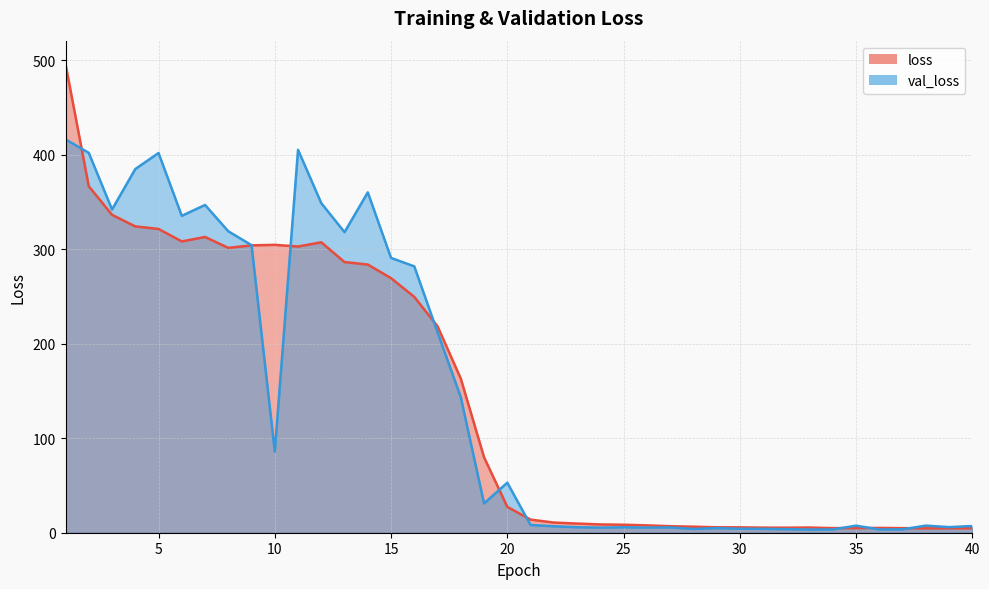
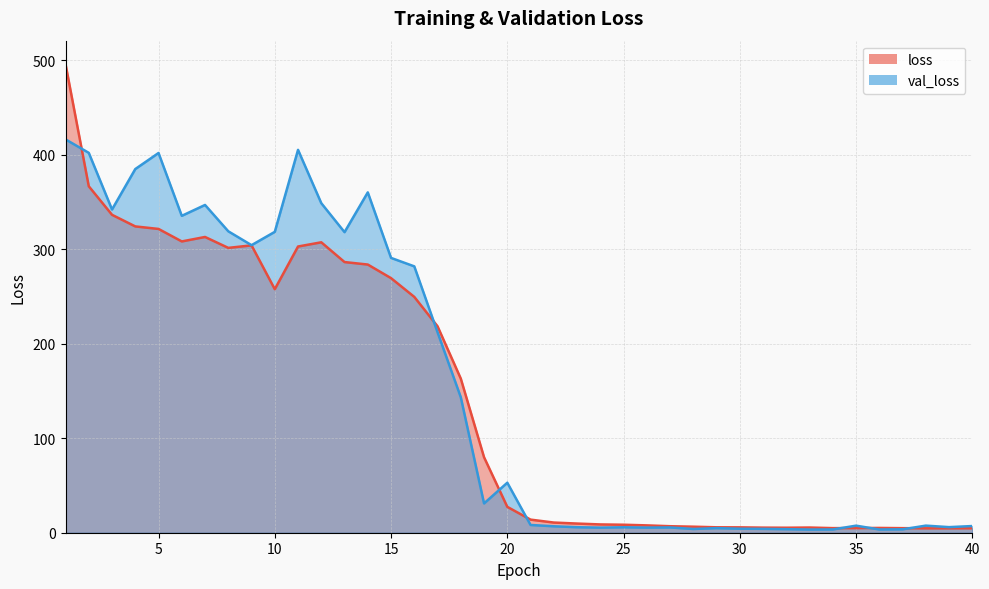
  {
    "loss": {
      "5": 320,
-     "10": 300,
+     "10": 260,
      "15": 270,
      "20": 30,
      "25": 10
    },
    "val_loss": {
      "5": 400,
-     "10": 90,
+     "10": 320,
      "15": 290,
      "20": 50,
      "25": 10
    }
  }
